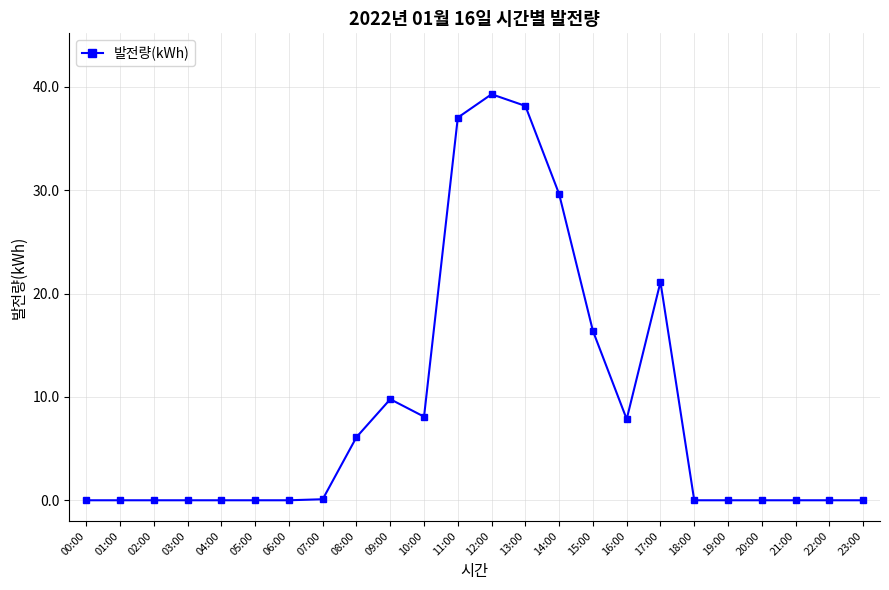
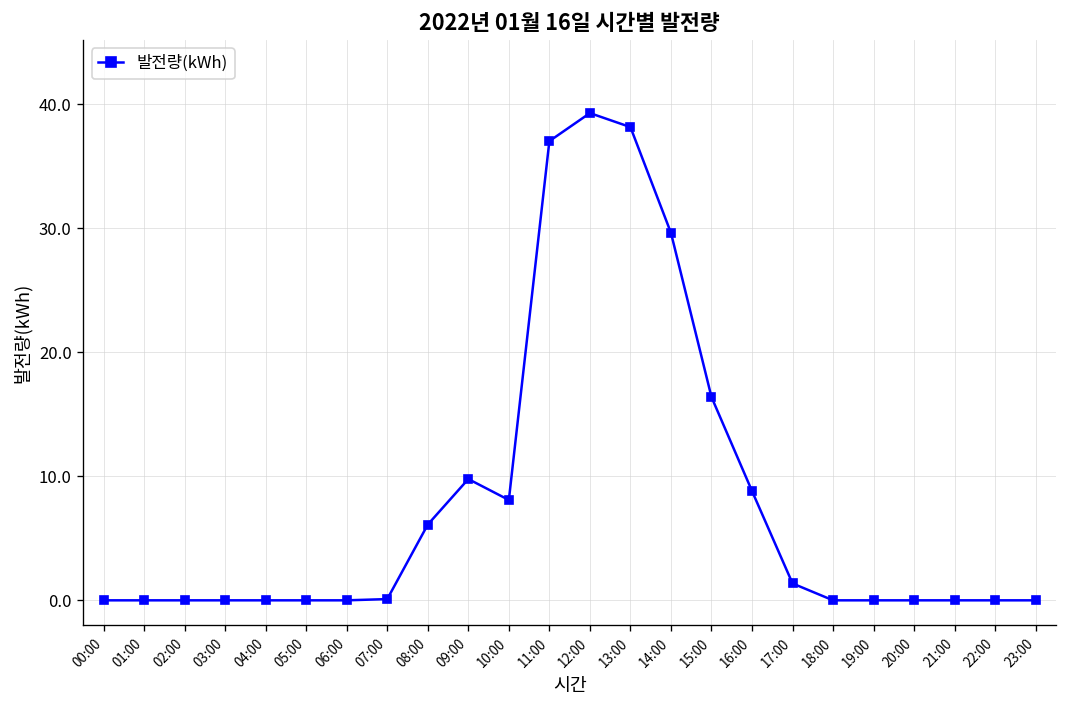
  {
    "00:00": 0.0,
    "01:00": 0.0,
    "02:00": 0.0,
    "03:00": 0.0,
    "04:00": 0.0,
    "05:00": 0.0,
    "06:00": 0.0,
    "07:00": 0.1,
    "08:00": 6.1,
    "09:00": 9.8,
    "10:00": 8.1,
    "11:00": 37.0,
    "12:00": 39.3,
    "13:00": 38.2,
    "14:00": 29.6,
    "15:00": 16.4,
-   "16:00": 7.9,
-   "17:00": 21.1,
+   "16:00": 8.8,
+   "17:00": 1.4,
    "18:00": 0.0,
    "19:00": 0.0,
    "20:00": 0.0,
    "21:00": 0.0,
    "22:00": 0.0,
    "23:00": 0.0
  }
